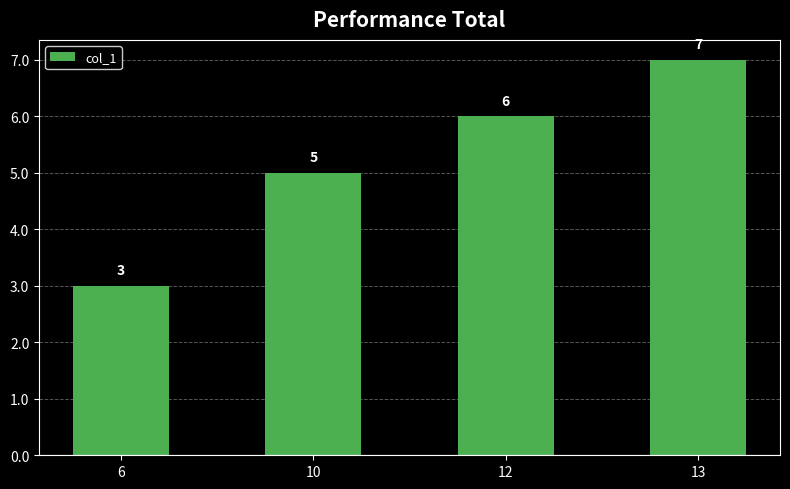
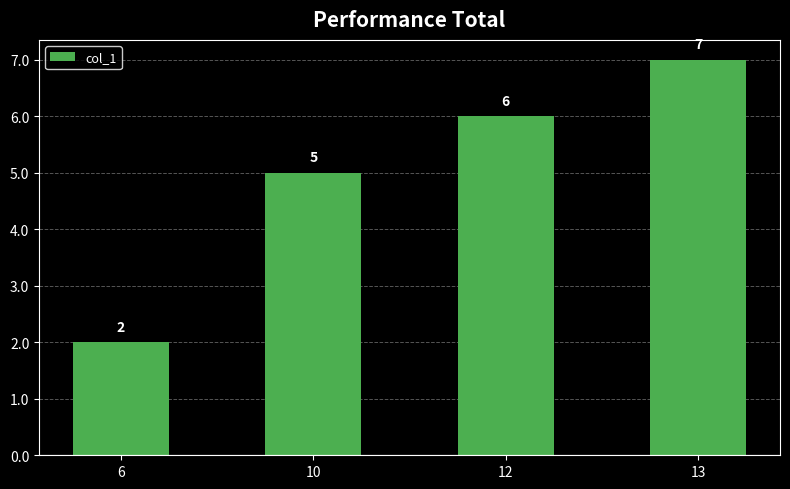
  {
-   "6": 3,
+   "6": 2,
    "10": 5,
    "12": 6,
    "13": 7
  }
